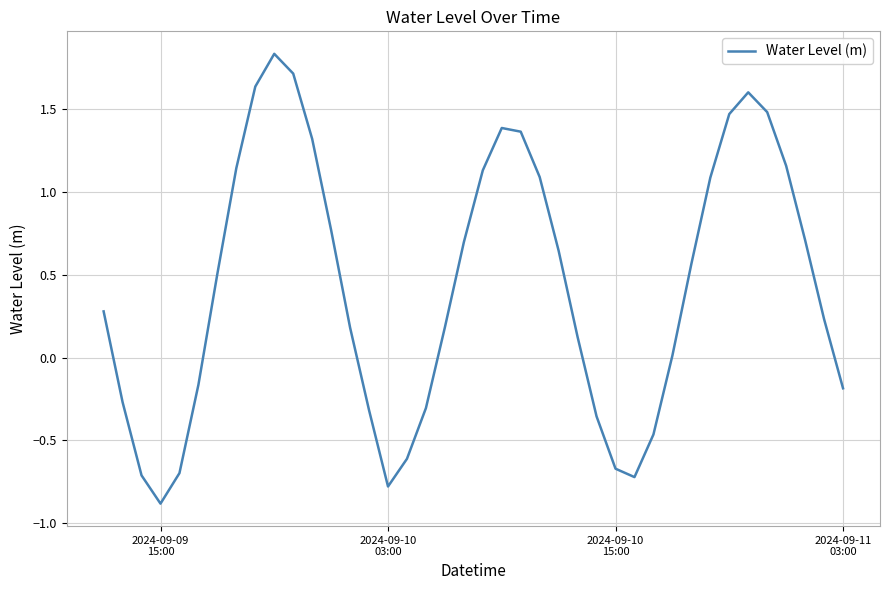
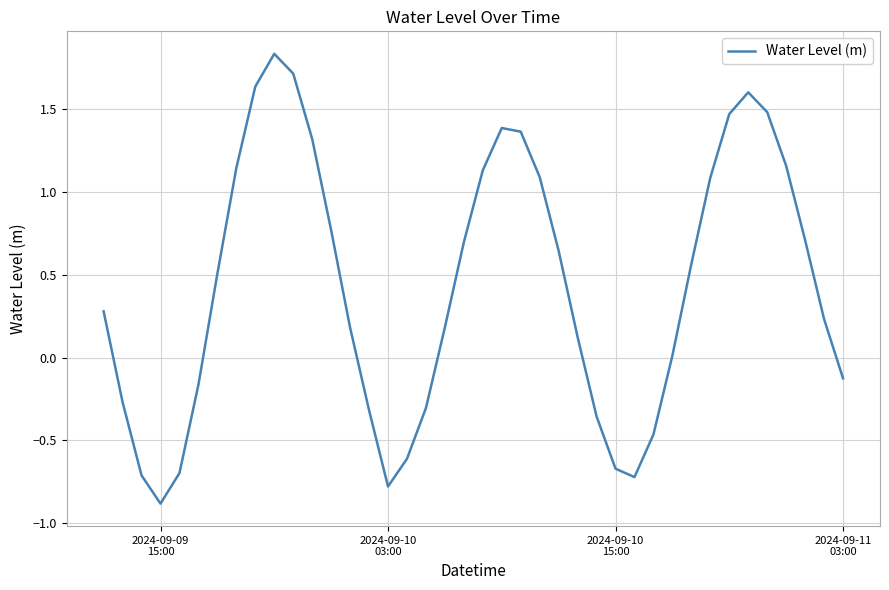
  {
    "2024-09-09 15:00": -0.88,
    "2024-09-10 03:00": -0.78,
    "2024-09-10 15:00": -0.67,
-   "2024-09-11 03:00": -0.19
+   "2024-09-11 03:00": -0.13
  }
